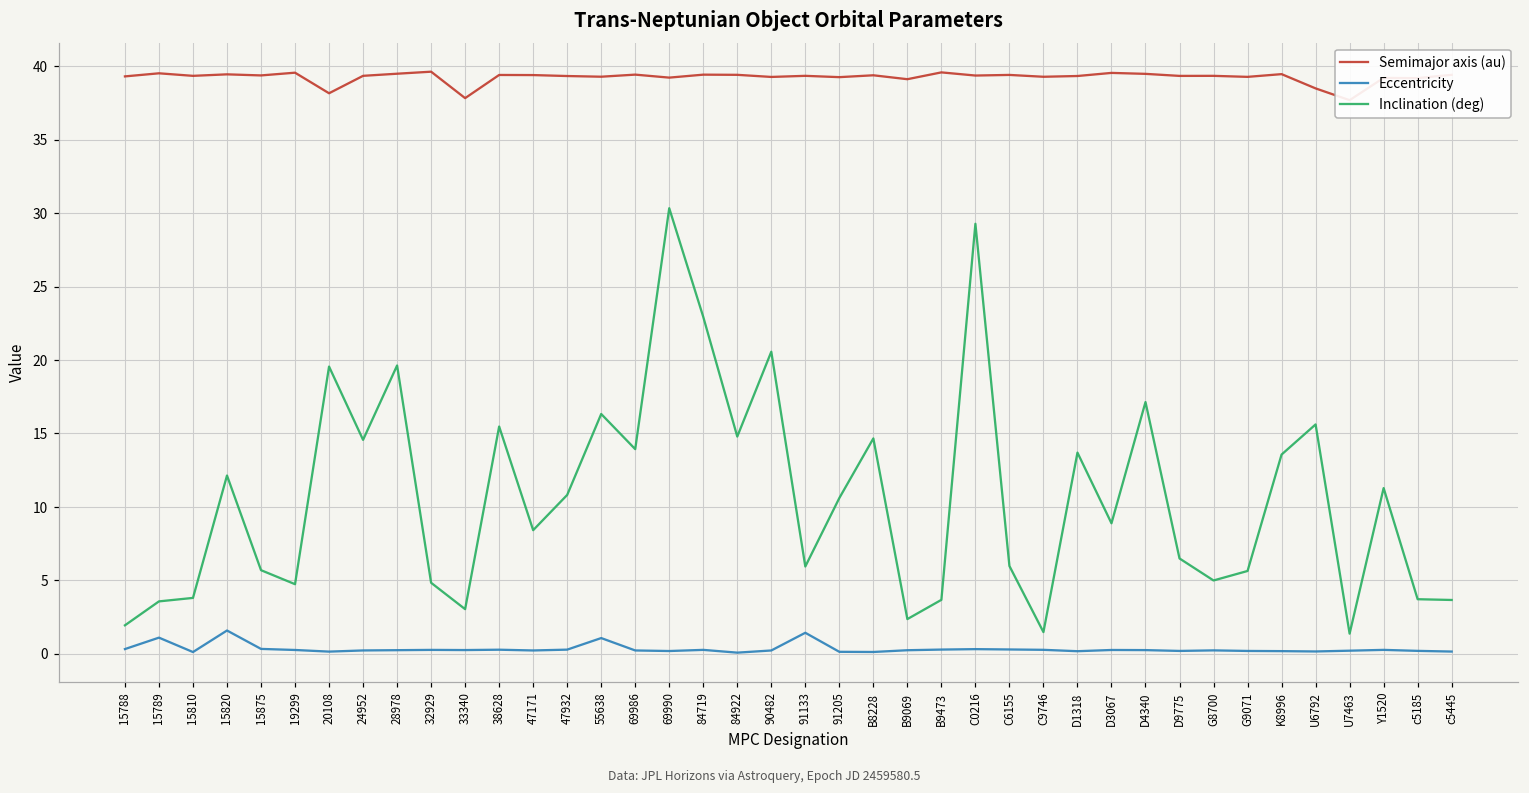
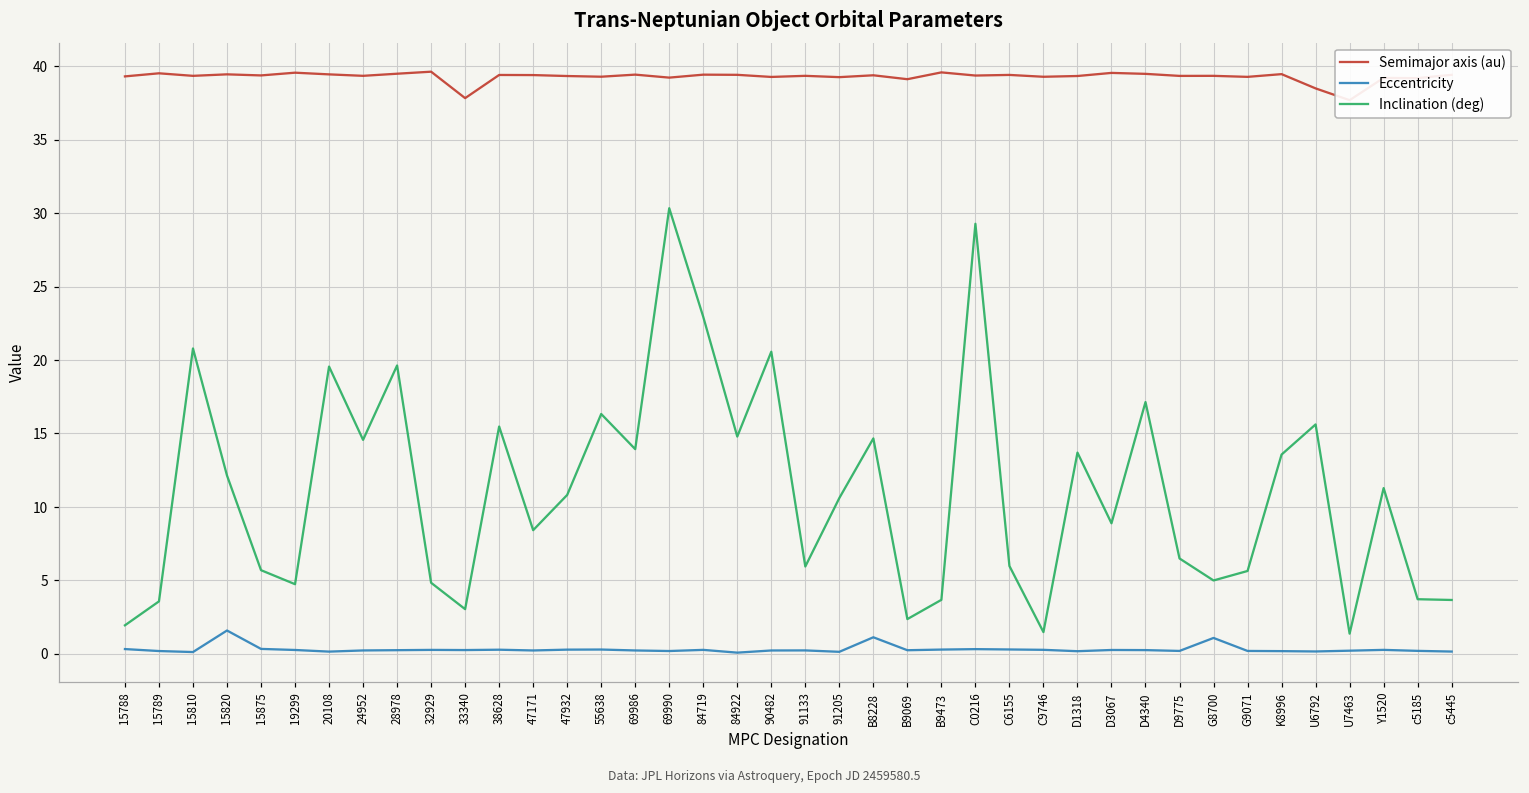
  {
    "Semimajor axis (au)": {
      "15788": 39.3,
      "15789": 39.5,
      "15810": 39.4,
      "15820": 39.5,
      "15875": 39.4,
      "19299": 39.6,
-     "20108": 38.2,
+     "20108": 39.5,
      "24952": 39.4,
      "28978": 39.5,
      "32929": 39.6,
      "33340": 37.8,
      "38628": 39.4,
      "47171": 39.4,
      "47932": 39.3,
      "55638": 39.3,
      "69986": 39.4,
      "69990": 39.2,
      "84719": 39.4,
      "84922": 39.4,
      "90482": 39.3,
      "91133": 39.4,
      "91205": 39.3,
      "B8228": 39.4,
      "B9069": 39.1,
      "B9473": 39.6,
      "C0216": 39.4,
      "C6155": 39.4,
      "C9746": 39.3,
      "D1318": 39.3,
      "D3067": 39.6,
      "D4340": 39.5,
      "D9775": 39.3,
      "G8700": 39.4,
      "G9071": 39.3,
      "K8996": 39.5,
      "U6792": 38.5
    },
    "Eccentricity": {
      "15788": 0.3,
-     "15789": 1.1,
+     "15789": 0.2,
      "15810": 0.1,
      "15820": 1.6,
      "15875": 0.3,
      "19299": 0.3,
      "20108": 0.1,
      "24952": 0.2,
      "28978": 0.2,
      "32929": 0.3,
      "33340": 0.3,
      "38628": 0.3,
      "47171": 0.2,
      "47932": 0.3,
-     "55638": 1.1,
+     "55638": 0.3,
      "69986": 0.2,
      "69990": 0.2,
      "84719": 0.3,
      "84922": 0.1,
      "90482": 0.2,
-     "91133": 1.4,
+     "91133": 0.2,
      "91205": 0.1,
-     "B8228": 0.1,
+     "B8228": 1.1,
      "B9069": 0.2,
      "B9473": 0.3,
      "C0216": 0.3,
      "C6155": 0.3,
      "C9746": 0.3,
      "D1318": 0.2,
      "D3067": 0.3,
      "D4340": 0.2,
      "D9775": 0.2,
-     "G8700": 0.2,
+     "G8700": 1.1,
      "G9071": 0.2,
      "K8996": 0.2,
      "U6792": 0.2,
      "U7463": 0.2,
      "Y1520": 0.3,
      "c5185": 0.2,
      "c5445": 0.1
    },
    "Inclination (deg)": {
      "15788": 1.9,
      "15789": 3.6,
-     "15810": 3.8,
+     "15810": 20.8,
      "15820": 12.1,
      "15875": 5.7,
      "19299": 4.7,
      "20108": 19.6,
      "24952": 14.6,
      "28978": 19.6,
      "32929": 4.8,
      "33340": 3.0,
      "38628": 15.5,
      "47171": 8.4,
      "47932": 10.8,
      "55638": 16.3,
      "69986": 13.9,
      "69990": 30.3,
      "84719": 22.9,
      "84922": 14.8,
      "90482": 20.6,
      "91133": 5.9,
      "91205": 10.6,
      "B8228": 14.7,
      "B9069": 2.4,
      "B9473": 3.7,
      "C0216": 29.3,
      "C6155": 6.0,
      "C9746": 1.5,
      "D1318": 13.7,
      "D3067": 8.9,
      "D4340": 17.1,
      "D9775": 6.5,
      "G8700": 5.0,
      "G9071": 5.6,
      "K8996": 13.6,
      "U6792": 15.6,
      "U7463": 1.4,
      "Y1520": 11.3,
      "c5185": 3.7,
      "c5445": 3.7
    }
  }
